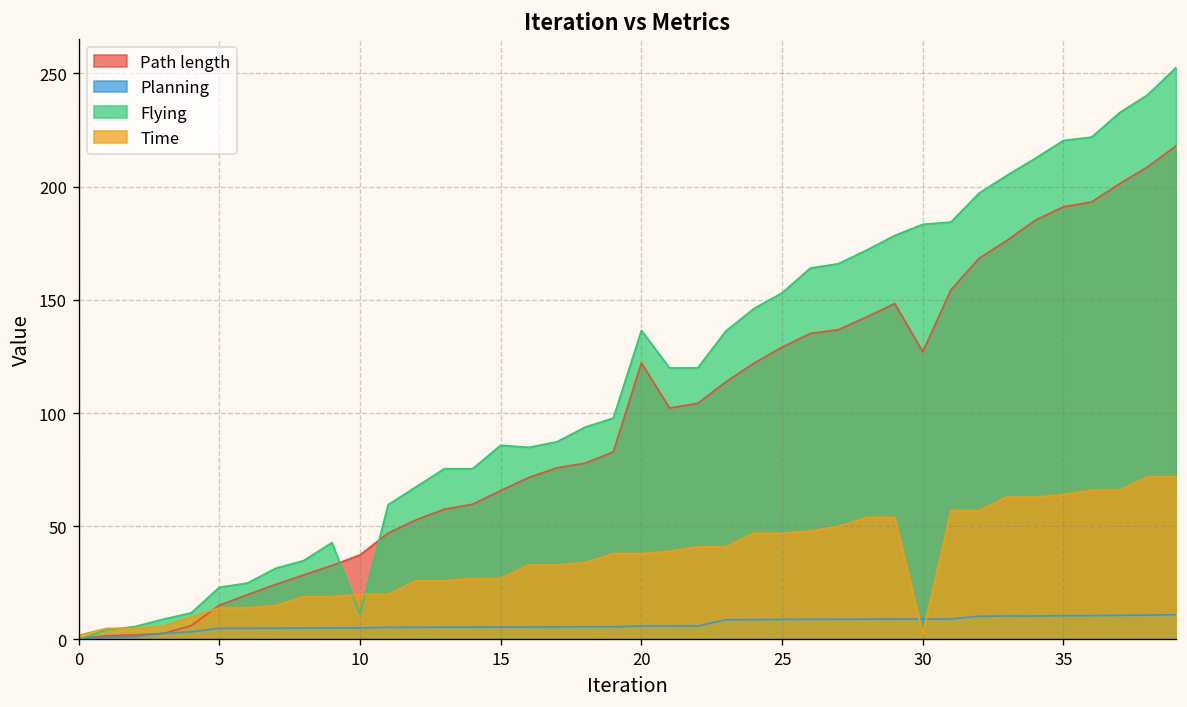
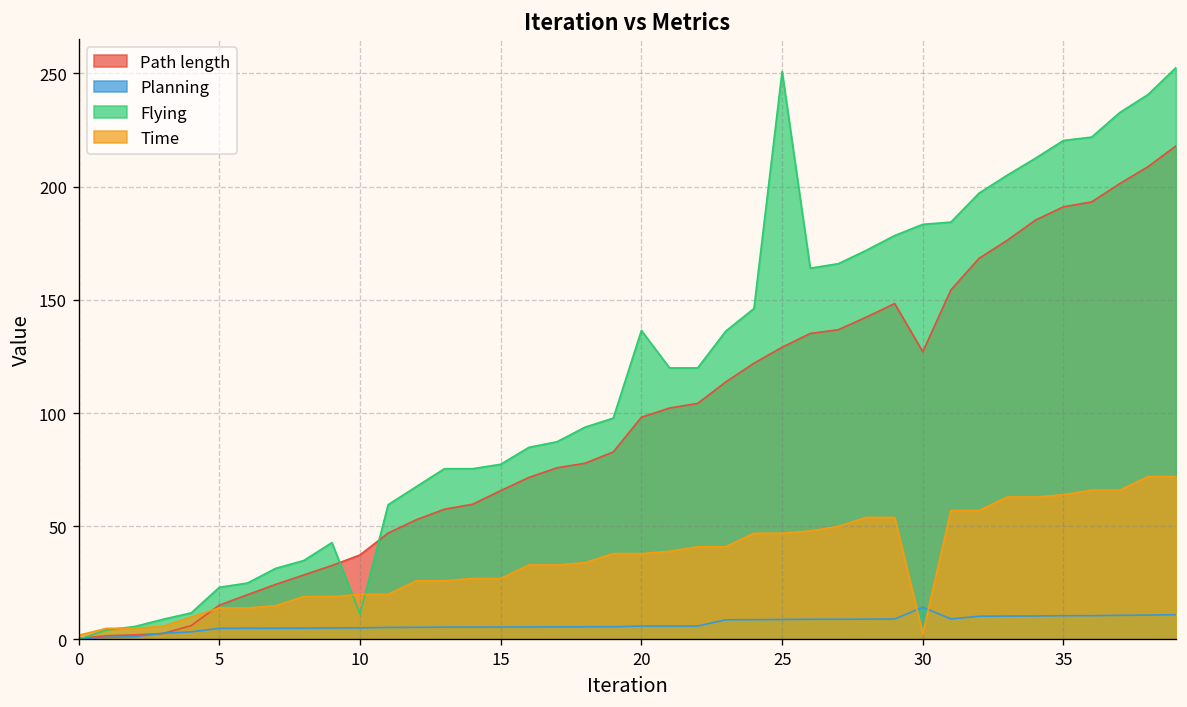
  {
    "Path length": {
      "10": 37,
      "15": 66,
-     "20": 122,
+     "20": 98,
      "25": 129,
      "30": 127,
      "35": 191
    },
    "Planning": {
      "5": 5,
      "10": 5,
      "15": 5,
      "20": 6,
      "25": 9,
-     "30": 9,
+     "30": 14,
      "35": 10
    },
    "Flying": {
      "5": 23,
      "10": 11,
-     "15": 86,
+     "15": 77,
      "20": 136,
-     "25": 153,
+     "25": 251,
      "30": 183,
      "35": 220
    },
    "Time": {
      "0": 2,
      "10": 20,
      "15": 27,
      "20": 38,
      "25": 47,
      "30": 3,
      "35": 64
    }
  }
